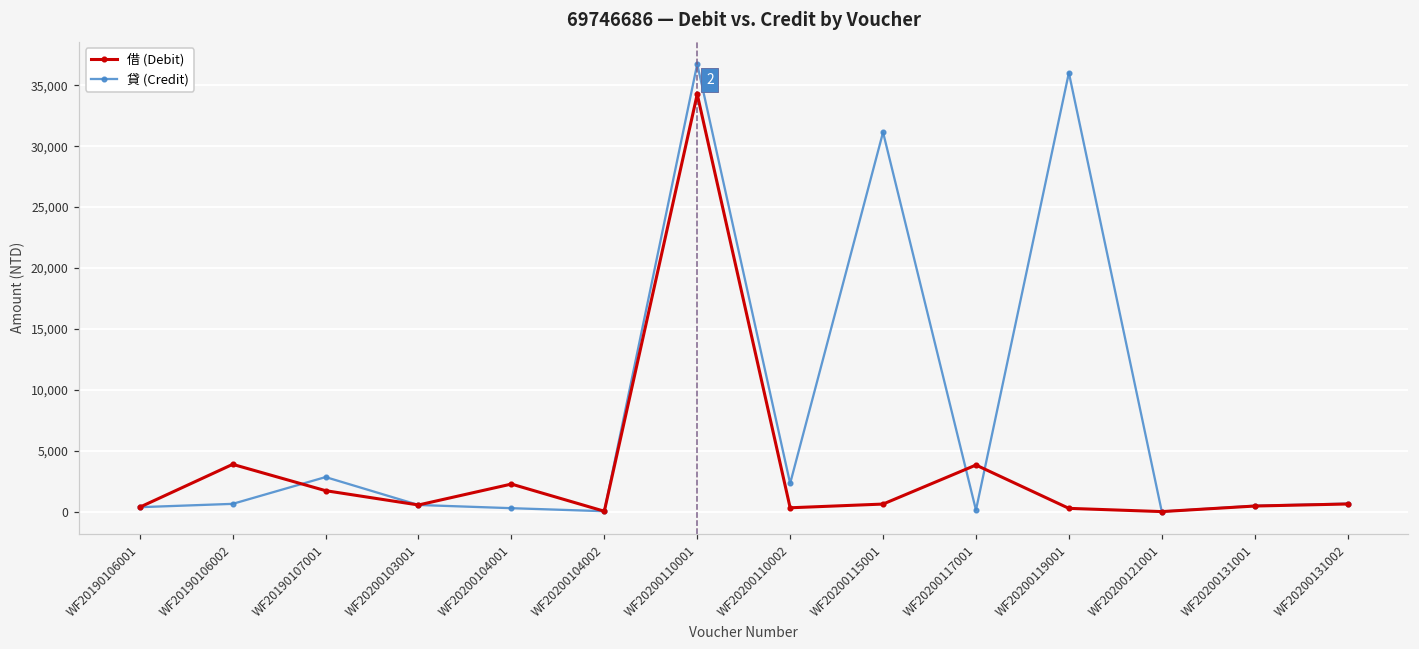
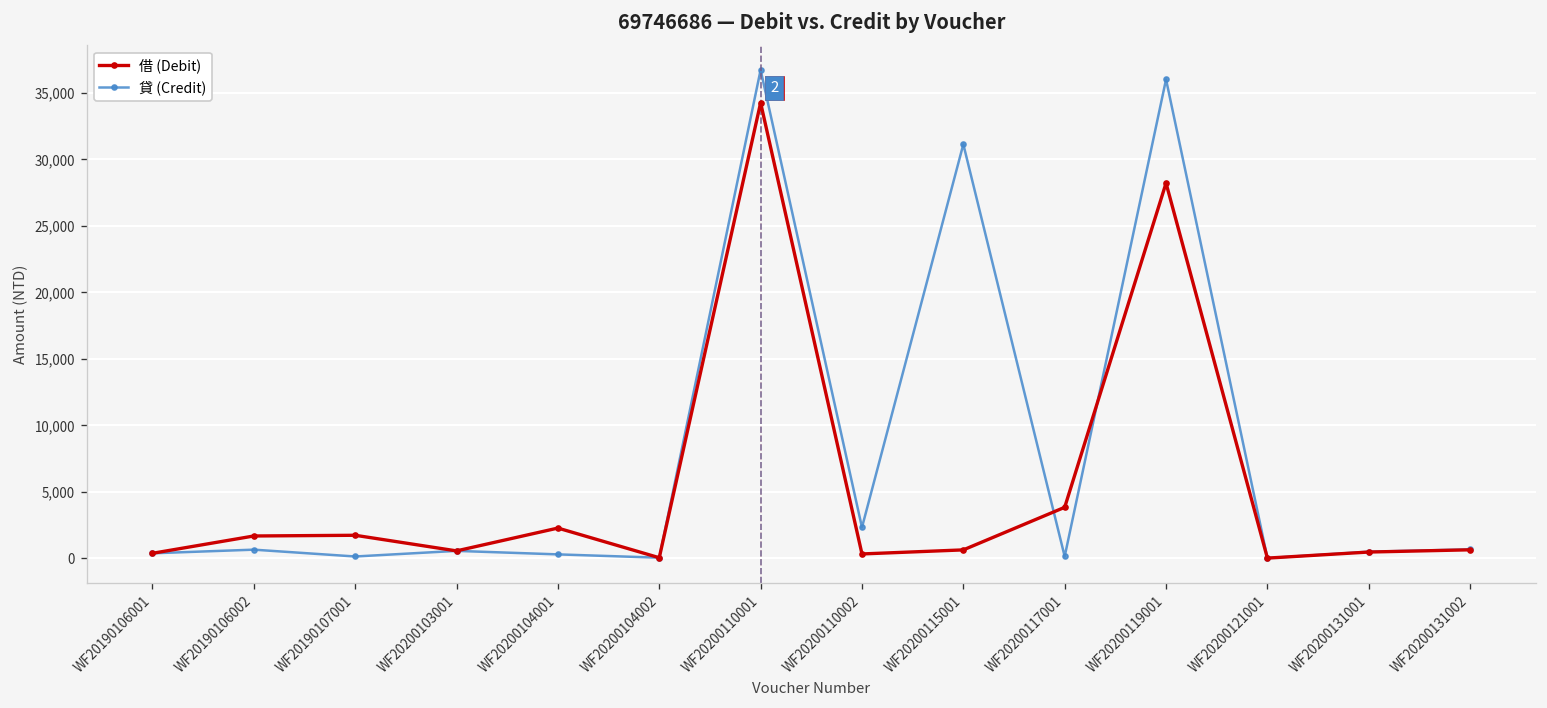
  {
    "借 (Debit)": {
-     "WF20190106002": "3,900",
+     "WF20190106002": "1,700",
      "WF20190107001": "1,700",
      "WF20200104001": "2,300",
      "WF20200110002": "300",
      "WF20200115001": "600",
      "WF20200117001": "3,800",
-     "WF20200119001": "300"
+     "WF20200119001": "28,200"
    },
    "貸 (Credit)": {
      "WF20190106002": "700",
-     "WF20190107001": "2,900",
+     "WF20190107001": "100",
      "WF20200104001": "300",
      "WF20200110001": "36,700",
      "WF20200110002": "2,300",
      "WF20200115001": "31,100",
      "WF20200117001": "100",
      "WF20200119001": "36,000"
    }
  }
